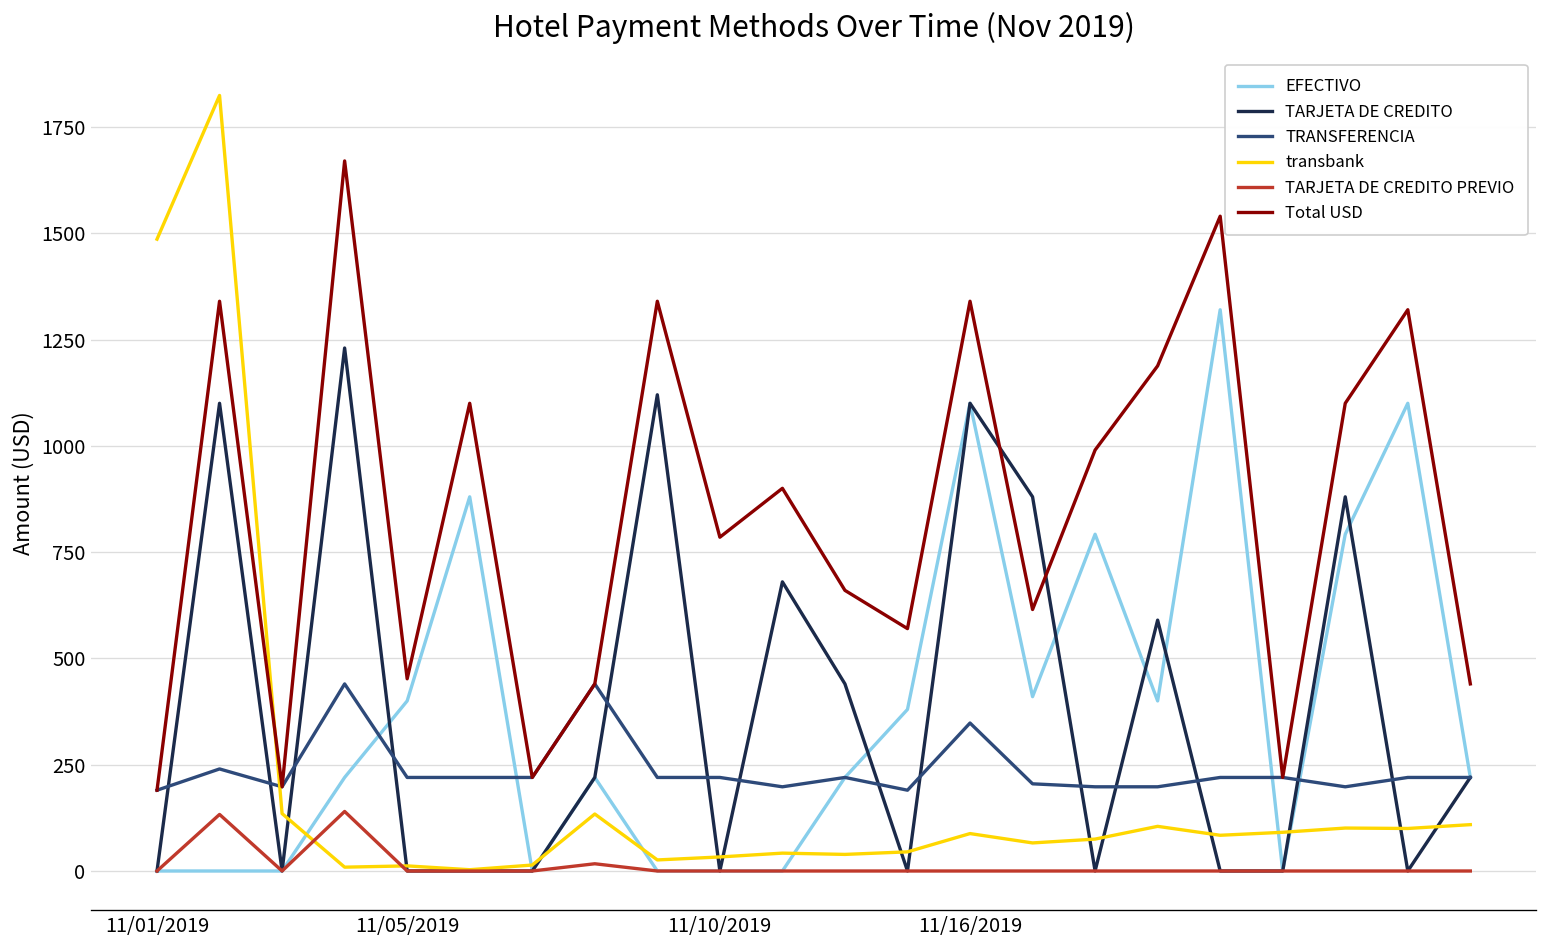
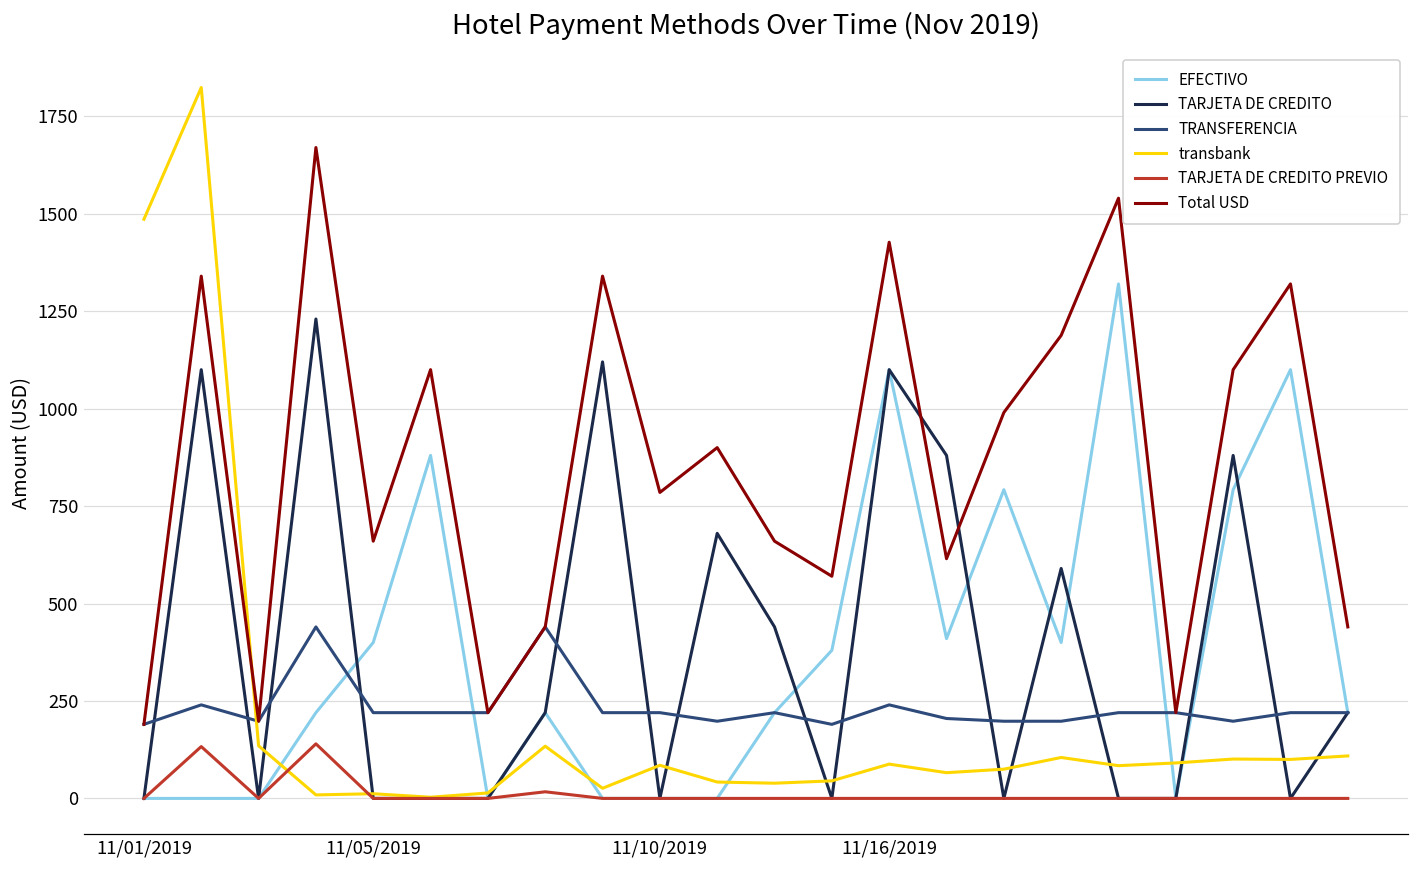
  {
    "EFECTIVO": {
      "11/05/2019": 400
    },
    "TRANSFERENCIA": {
      "11/05/2019": 220,
      "11/10/2019": 220,
-     "11/16/2019": 350
+     "11/16/2019": 240
    },
    "transbank": {
      "11/01/2019": 1490,
      "11/05/2019": 10,
-     "11/10/2019": 30,
+     "11/10/2019": 90,
      "11/16/2019": 90
    },
    "TARJETA DE CREDITO PREVIO": {
      "11/16/2019": 0
    },
    "Total USD": {
-     "11/05/2019": 450,
+     "11/05/2019": 660,
      "11/10/2019": 790,
-     "11/16/2019": 1340
+     "11/16/2019": 1430
    }
  }
